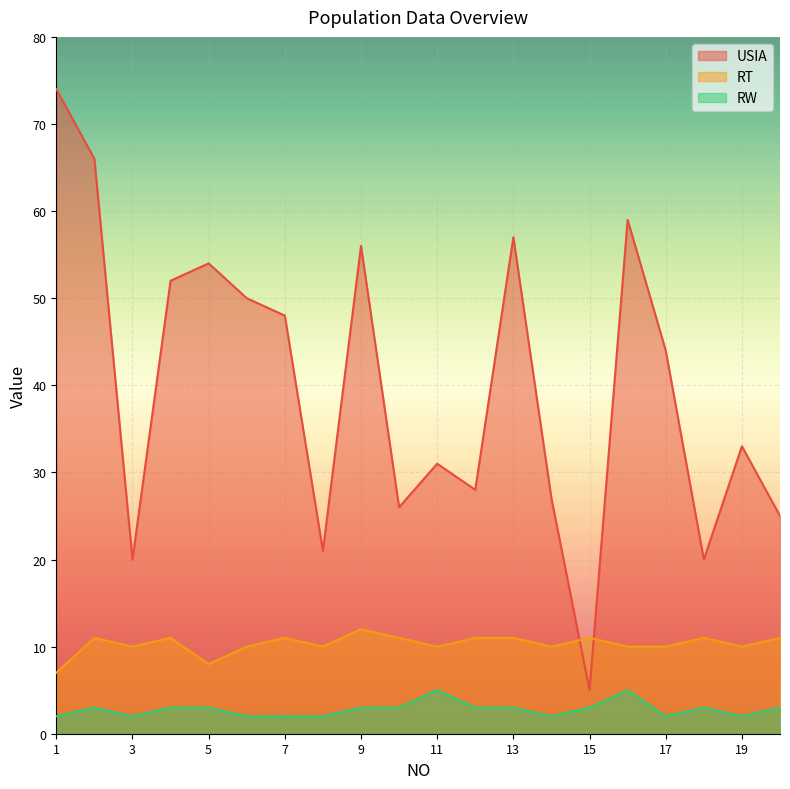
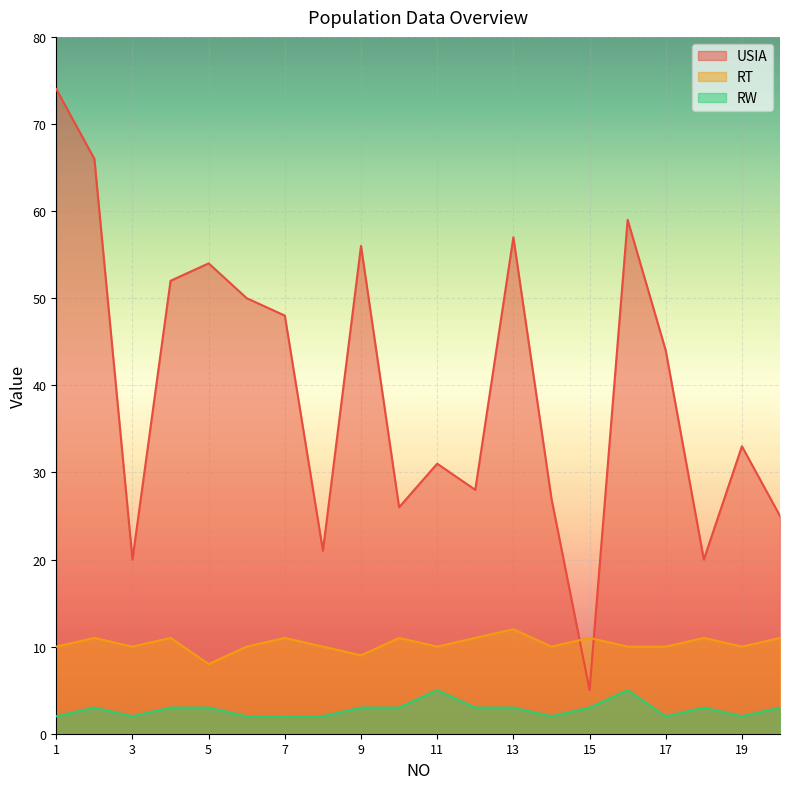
  {
    "USIA": {
      "1": 74,
      "3": 20,
      "5": 54,
      "7": 48,
      "9": 56,
      "11": 31,
      "13": 57,
      "15": 5,
      "17": 44,
      "19": 33
    },
    "RT": {
-     "1": 7,
+     "1": 10,
      "3": 10,
      "5": 8,
      "7": 11,
-     "9": 12,
+     "9": 9,
      "11": 10,
-     "13": 11,
+     "13": 12,
      "15": 11,
      "17": 10,
      "19": 10
    },
    "RW": {
      "1": 2,
      "3": 2,
      "5": 3,
      "7": 2,
      "9": 3,
      "11": 5,
      "13": 3,
      "15": 3,
      "17": 2,
      "19": 2
    }
  }
